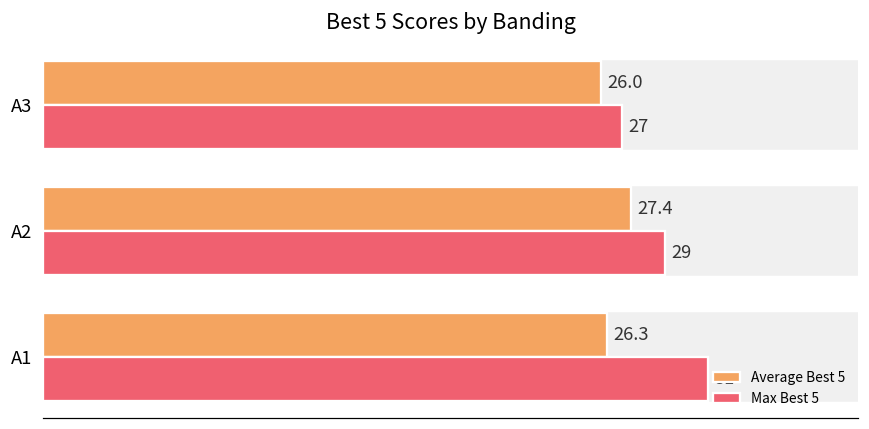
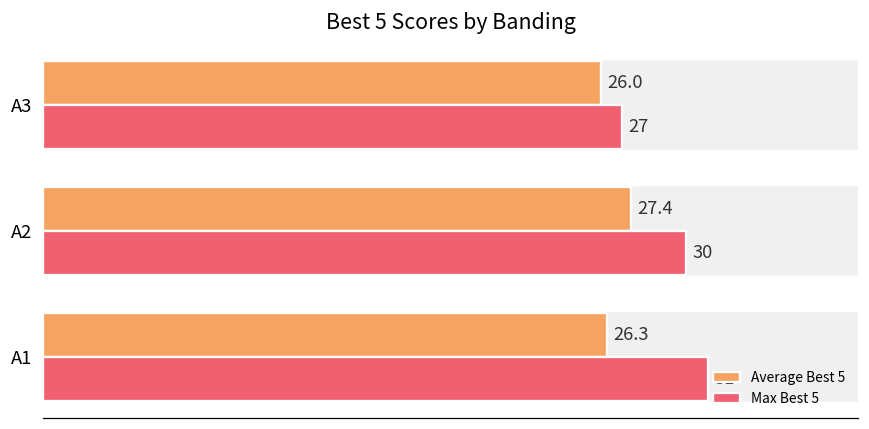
  {
    "Average Best 5": {
      "A3": 26.0,
      "A2": 27.4,
      "A1": 26.3
    },
    "Max Best 5": {
      "A3": 27,
-     "A2": 29,
+     "A2": 30,
      "A1": 31
    }
  }
